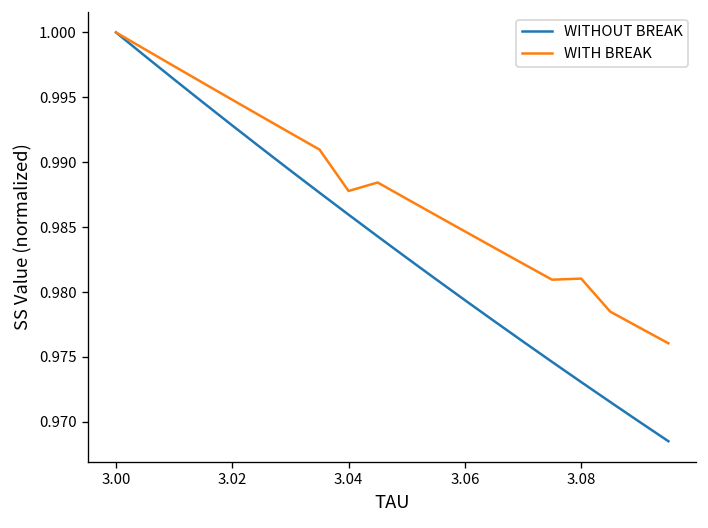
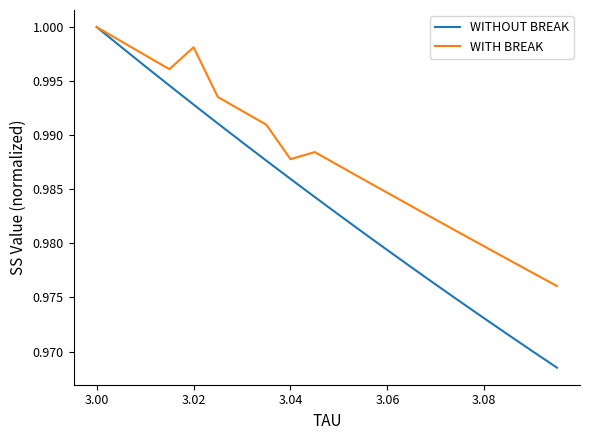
  {
    "WITHOUT BREAK": {
      "3.02": 0.9928,
      "3.04": 0.9860,
      "3.06": 0.9794,
      "3.08": 0.9731
    },
    "WITH BREAK": {
-     "3.02": 0.9948,
+     "3.02": 0.9981,
      "3.04": 0.9878,
      "3.06": 0.9847,
-     "3.08": 0.9810
+     "3.08": 0.9797
    }
  }
